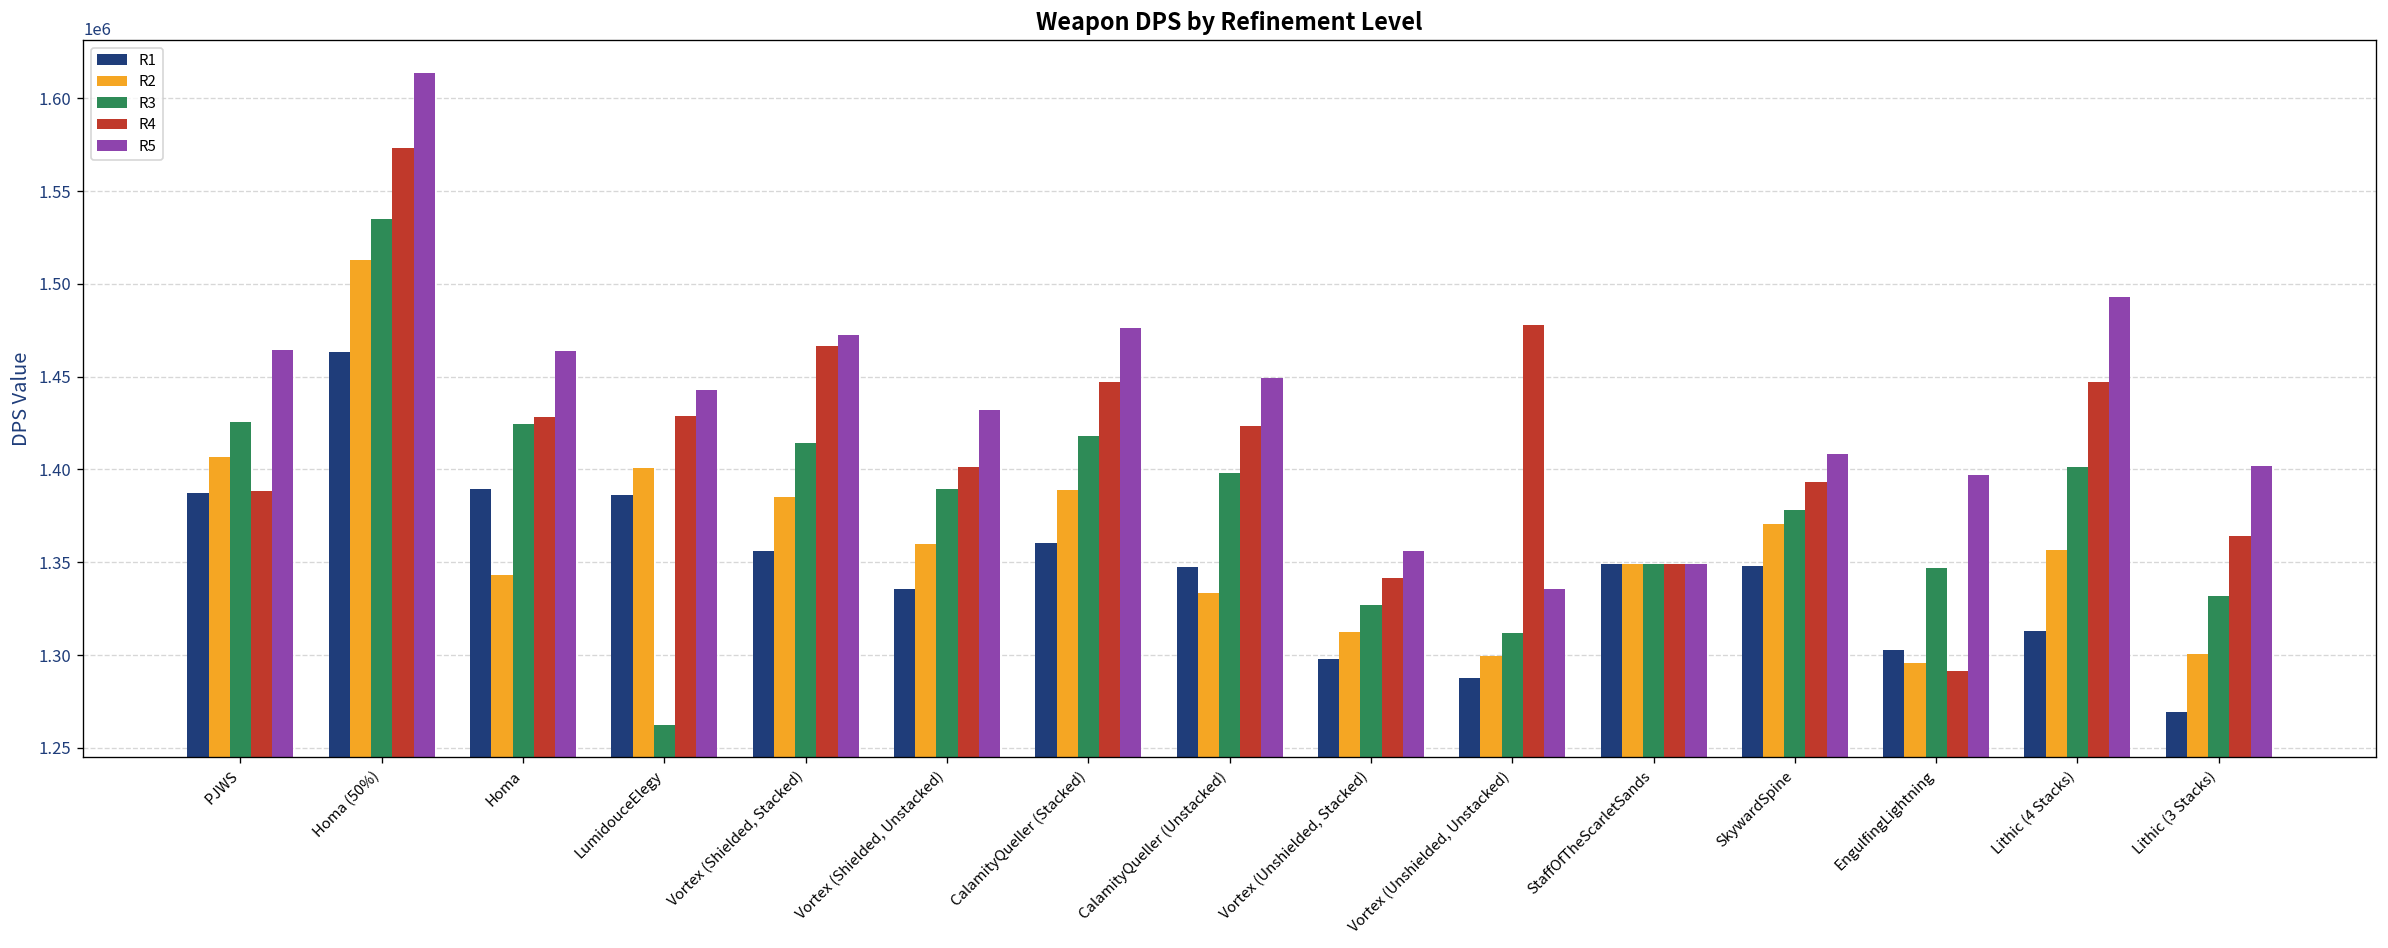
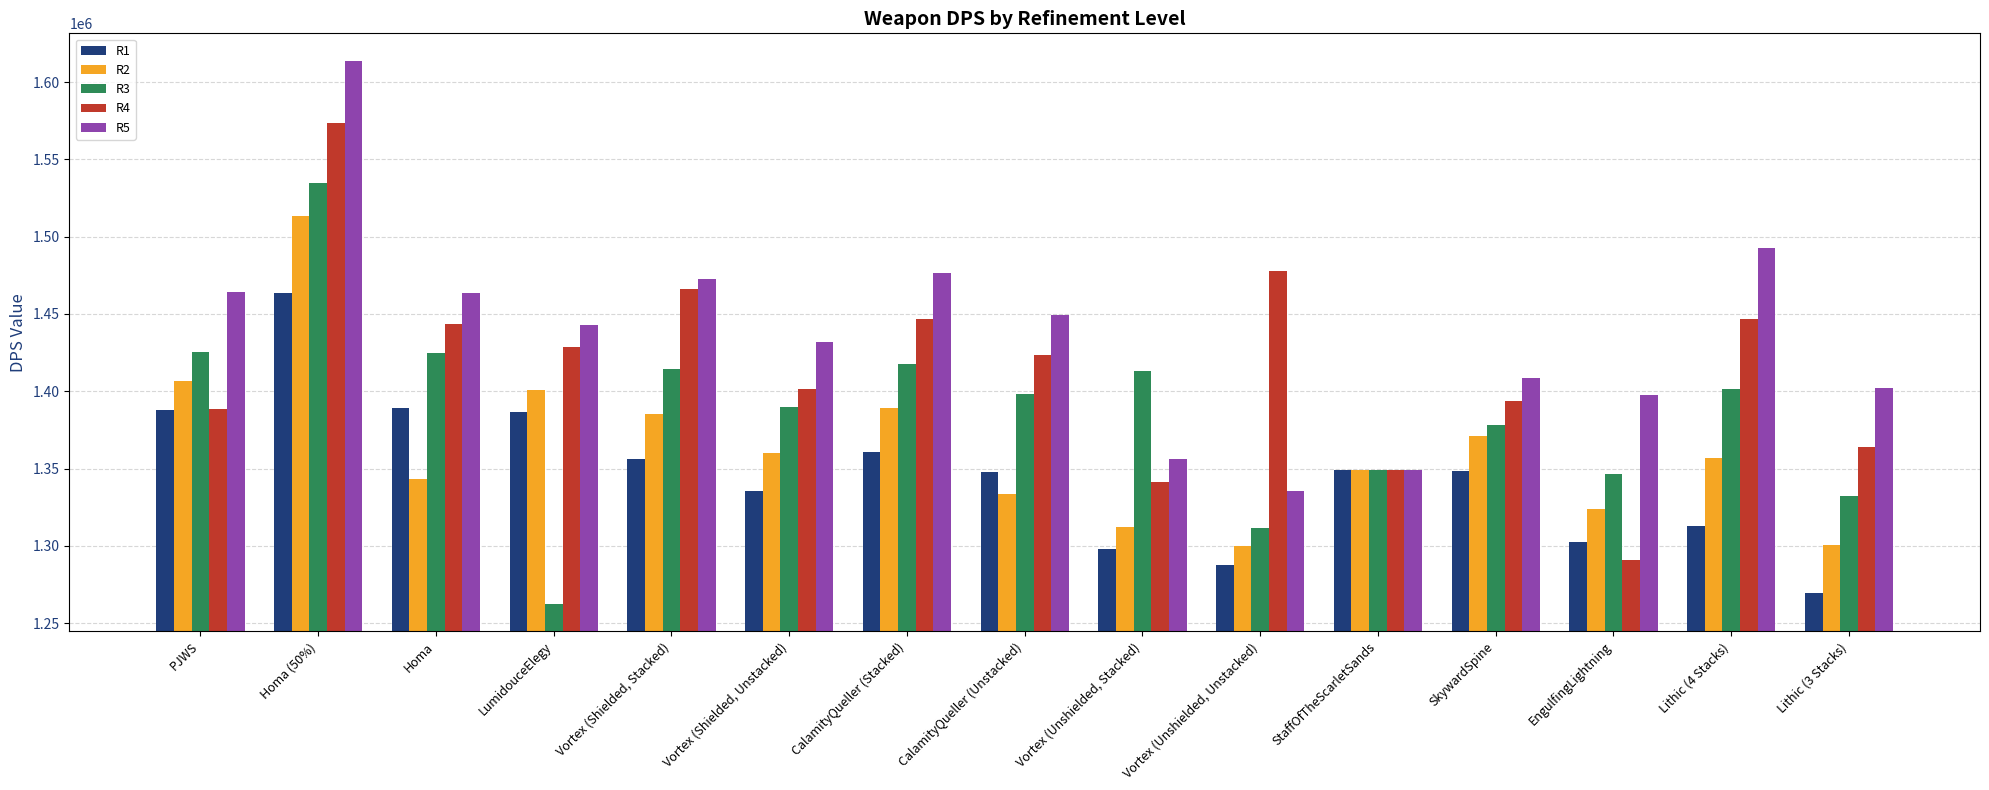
  {
    "R1": {
      "PJWS": 1388000,
      "Homa (50%)": 1463000,
      "Homa": 1389000,
      "LumidouceElegy": 1386000,
      "Vortex (Shielded, Stacked)": 1356000,
      "Vortex (Shielded, Unstacked)": 1336000,
      "CalamityQueller (Stacked)": 1360000,
      "CalamityQueller (Unstacked)": 1348000,
      "Vortex (Unshielded, Stacked)": 1298000,
      "Vortex (Unshielded, Unstacked)": 1288000,
      "StaffOfTheScarletSands": 1349000,
      "SkywardSpine": 1348000,
      "EngulfingLightning": 1303000,
      "Lithic (4 Stacks)": 1313000,
      "Lithic (3 Stacks)": 1269000
    },
    "R2": {
      "PJWS": 1407000,
      "Homa (50%)": 1513000,
      "Homa": 1343000,
      "LumidouceElegy": 1401000,
      "Vortex (Shielded, Stacked)": 1385000,
      "Vortex (Shielded, Unstacked)": 1360000,
      "CalamityQueller (Stacked)": 1389000,
      "CalamityQueller (Unstacked)": 1334000,
      "Vortex (Unshielded, Stacked)": 1312000,
      "Vortex (Unshielded, Unstacked)": 1300000,
      "StaffOfTheScarletSands": 1349000,
      "SkywardSpine": 1371000,
-     "EngulfingLightning": 1296000,
+     "EngulfingLightning": 1324000,
      "Lithic (4 Stacks)": 1357000,
      "Lithic (3 Stacks)": 1301000
    },
    "R3": {
      "PJWS": 1426000,
      "Homa (50%)": 1535000,
      "Homa": 1425000,
      "LumidouceElegy": 1262000,
      "Vortex (Shielded, Stacked)": 1414000,
      "Vortex (Shielded, Unstacked)": 1390000,
      "CalamityQueller (Stacked)": 1418000,
      "CalamityQueller (Unstacked)": 1398000,
-     "Vortex (Unshielded, Stacked)": 1327000,
+     "Vortex (Unshielded, Stacked)": 1413000,
      "Vortex (Unshielded, Unstacked)": 1312000,
      "StaffOfTheScarletSands": 1349000,
      "SkywardSpine": 1378000,
      "EngulfingLightning": 1347000,
      "Lithic (4 Stacks)": 1402000,
      "Lithic (3 Stacks)": 1332000
    },
    "R4": {
      "PJWS": 1389000,
      "Homa (50%)": 1573000,
-     "Homa": 1428000,
+     "Homa": 1444000,
      "LumidouceElegy": 1429000,
      "Vortex (Shielded, Stacked)": 1466000,
      "Vortex (Shielded, Unstacked)": 1401000,
      "CalamityQueller (Stacked)": 1447000,
      "CalamityQueller (Unstacked)": 1424000,
      "Vortex (Unshielded, Stacked)": 1341000,
      "Vortex (Unshielded, Unstacked)": 1478000,
      "StaffOfTheScarletSands": 1349000,
      "SkywardSpine": 1393000,
      "EngulfingLightning": 1291000,
      "Lithic (4 Stacks)": 1447000,
      "Lithic (3 Stacks)": 1364000
    },
    "R5": {
      "PJWS": 1464000,
      "Homa (50%)": 1614000,
      "Homa": 1464000,
      "LumidouceElegy": 1443000,
      "Vortex (Shielded, Stacked)": 1472000,
      "Vortex (Shielded, Unstacked)": 1432000,
      "CalamityQueller (Stacked)": 1476000,
      "CalamityQueller (Unstacked)": 1450000,
      "Vortex (Unshielded, Stacked)": 1356000,
      "Vortex (Unshielded, Unstacked)": 1336000,
      "StaffOfTheScarletSands": 1349000,
      "SkywardSpine": 1408000,
      "EngulfingLightning": 1397000,
      "Lithic (4 Stacks)": 1493000,
      "Lithic (3 Stacks)": 1402000
    }
  }
